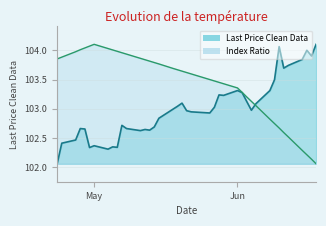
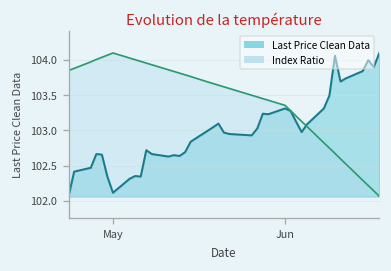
  {
    "Last Price Clean Data": {
-     "May": 102.4,
+     "May": 102.1,
      "Jun": 103.3
    },
    "Index Ratio": {
      "May": 104.1,
      "Jun": 103.4
    }
  }
